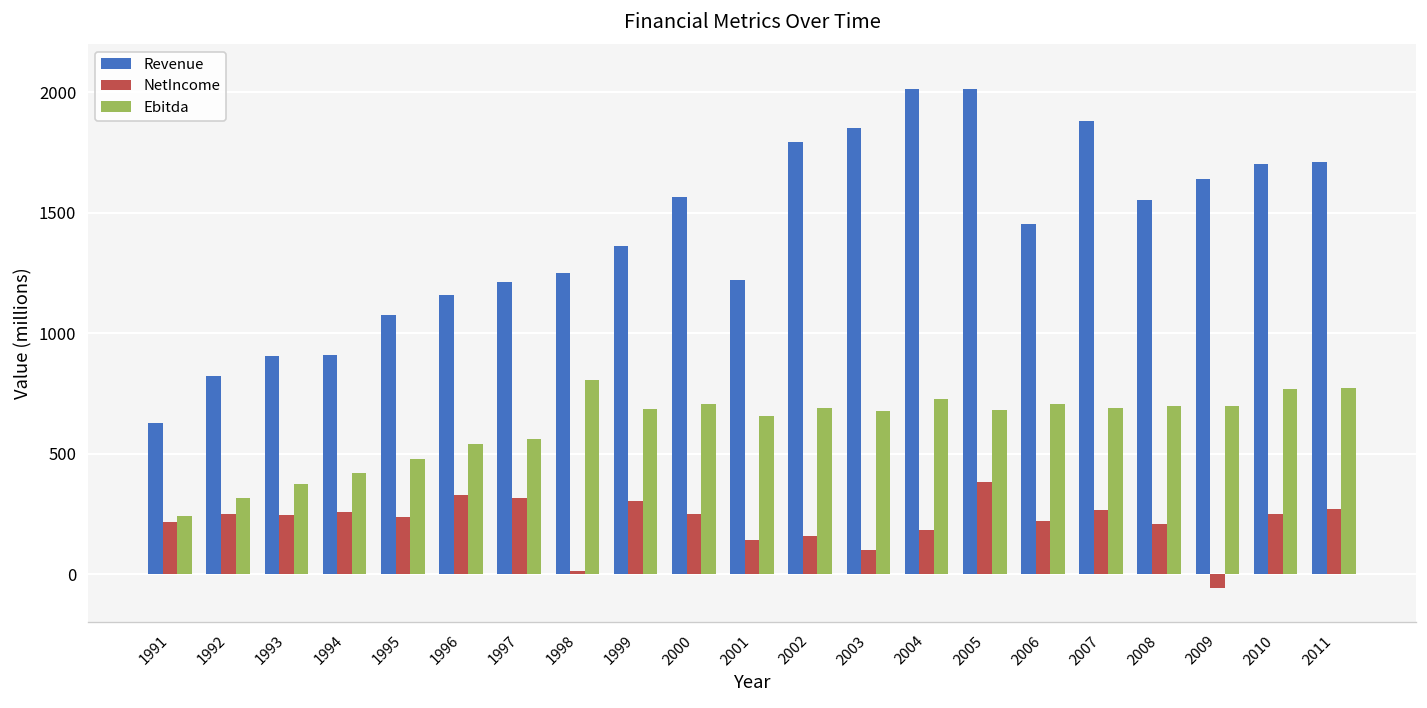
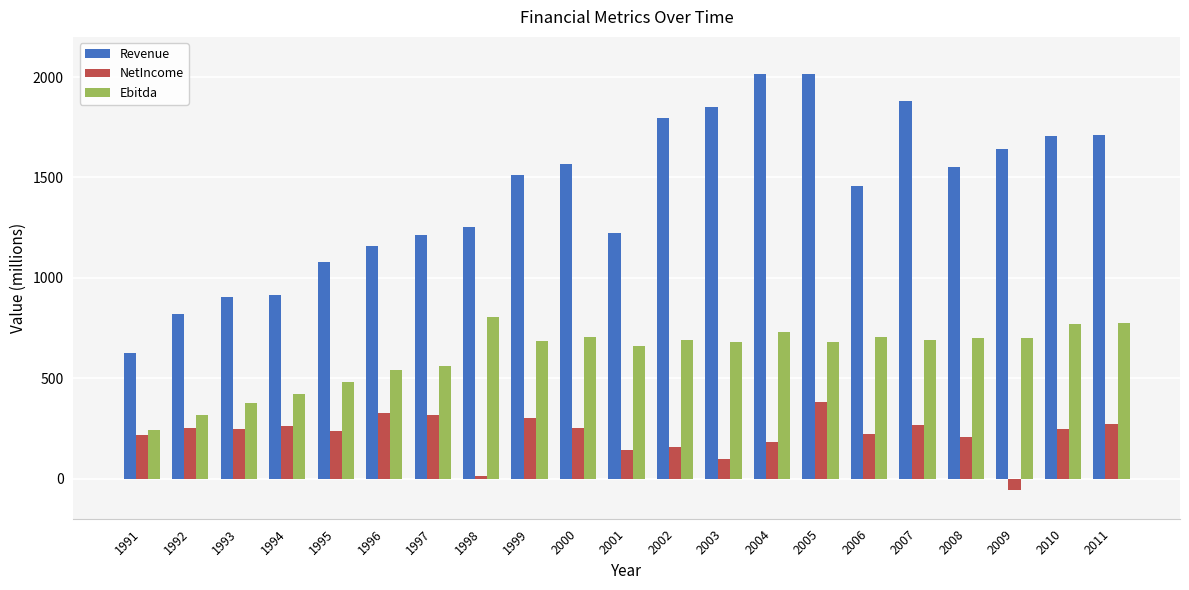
  {
    "Revenue": {
      "1991": 630,
      "1992": 820,
      "1993": 900,
      "1994": 910,
      "1995": 1080,
      "1996": 1160,
      "1997": 1220,
      "1998": 1250,
-     "1999": 1360,
+     "1999": 1510,
      "2000": 1570,
      "2001": 1220,
      "2002": 1790,
      "2003": 1850,
      "2004": 2020,
      "2005": 2010,
      "2006": 1460,
      "2007": 1880,
      "2008": 1550,
      "2009": 1640,
      "2010": 1700,
      "2011": 1710
    },
    "NetIncome": {
      "1991": 220,
      "1992": 250,
      "1993": 250,
      "1994": 260,
      "1995": 240,
      "1996": 330,
      "1997": 320,
      "1998": 10,
      "1999": 300,
      "2000": 250,
      "2001": 140,
      "2002": 160,
      "2003": 100,
      "2004": 180,
      "2005": 380,
      "2006": 220,
      "2007": 270,
      "2008": 210,
      "2009": -60,
      "2010": 250,
      "2011": 270
    },
    "Ebitda": {
      "1991": 240,
      "1992": 320,
      "1993": 380,
      "1994": 420,
      "1995": 480,
      "1996": 540,
      "1997": 560,
      "1998": 810,
      "1999": 680,
      "2000": 710,
      "2001": 660,
      "2002": 690,
      "2003": 680,
      "2004": 730,
      "2005": 680,
      "2006": 710,
      "2007": 690,
      "2008": 700,
      "2009": 700,
      "2010": 770,
      "2011": 770
    }
  }
